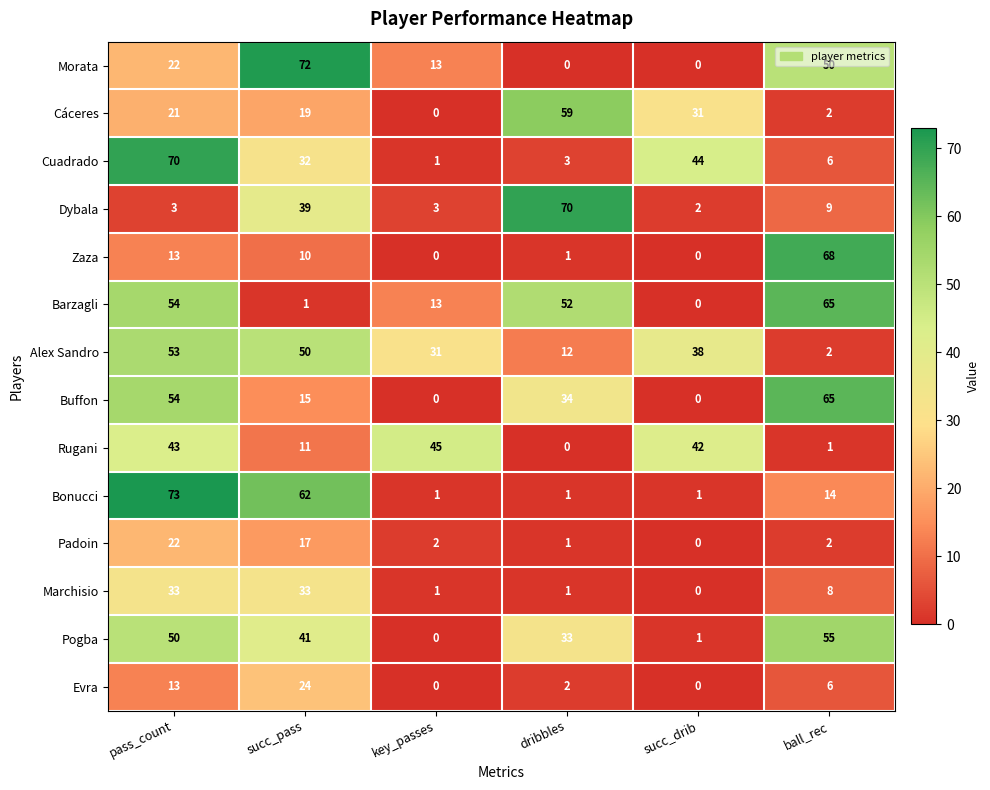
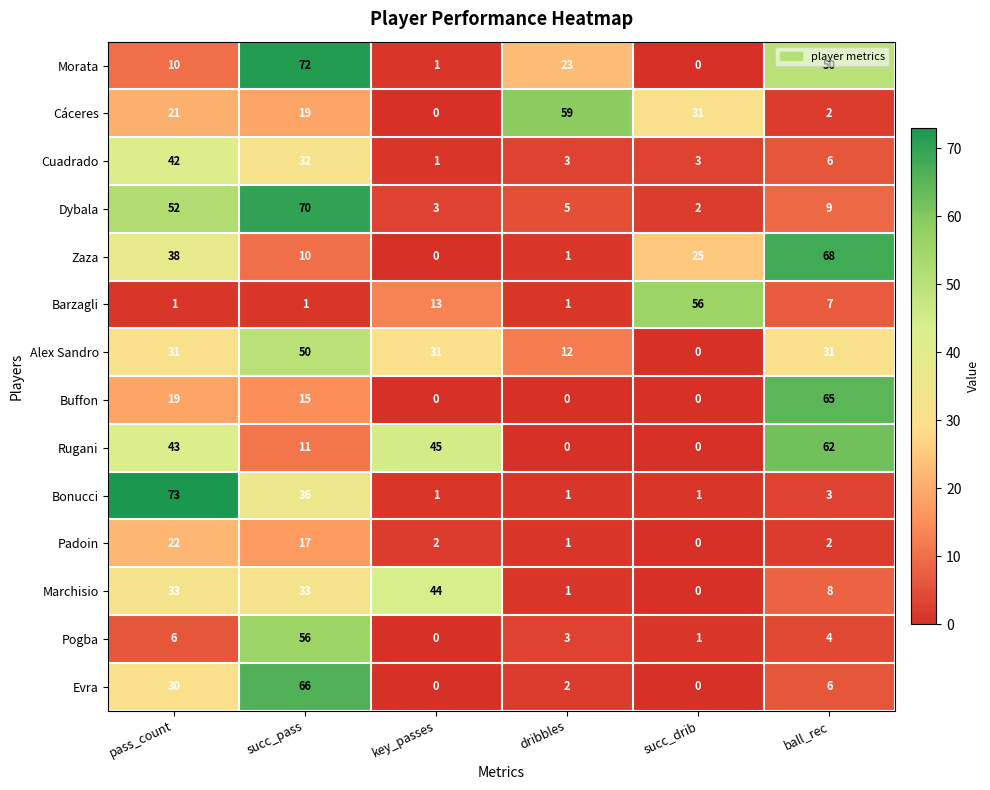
  {
    "Morata": {
-     "pass_count": 22,
+     "pass_count": 10,
      "succ_pass": 72,
-     "key_passes": 13,
-     "dribbles": 0,
+     "key_passes": 1,
+     "dribbles": 23,
      "succ_drib": 0
    },
    "Cáceres": {
      "pass_count": 21,
      "succ_pass": 19,
      "key_passes": 0,
      "dribbles": 59,
      "succ_drib": 31,
      "ball_rec": 2
    },
    "Cuadrado": {
-     "pass_count": 70,
+     "pass_count": 42,
      "succ_pass": 32,
      "key_passes": 1,
      "dribbles": 3,
-     "succ_drib": 44,
+     "succ_drib": 3,
      "ball_rec": 6
    },
    "Dybala": {
-     "pass_count": 3,
-     "succ_pass": 39,
+     "pass_count": 52,
+     "succ_pass": 70,
      "key_passes": 3,
-     "dribbles": 70,
+     "dribbles": 5,
      "succ_drib": 2,
      "ball_rec": 9
    },
    "Zaza": {
-     "pass_count": 13,
+     "pass_count": 38,
      "succ_pass": 10,
      "key_passes": 0,
      "dribbles": 1,
-     "succ_drib": 0,
+     "succ_drib": 25,
      "ball_rec": 68
    },
    "Barzagli": {
-     "pass_count": 54,
+     "pass_count": 1,
      "succ_pass": 1,
      "key_passes": 13,
-     "dribbles": 52,
-     "succ_drib": 0,
-     "ball_rec": 65
+     "dribbles": 1,
+     "succ_drib": 56,
+     "ball_rec": 7
    },
    "Alex Sandro": {
-     "pass_count": 53,
+     "pass_count": 31,
      "succ_pass": 50,
      "key_passes": 31,
      "dribbles": 12,
-     "succ_drib": 38,
-     "ball_rec": 2
+     "succ_drib": 0,
+     "ball_rec": 31
    },
    "Buffon": {
-     "pass_count": 54,
+     "pass_count": 19,
      "succ_pass": 15,
      "key_passes": 0,
-     "dribbles": 34,
+     "dribbles": 0,
      "succ_drib": 0,
      "ball_rec": 65
    },
    "Rugani": {
      "pass_count": 43,
      "succ_pass": 11,
      "key_passes": 45,
      "dribbles": 0,
-     "succ_drib": 42,
-     "ball_rec": 1
+     "succ_drib": 0,
+     "ball_rec": 62
    },
    "Bonucci": {
      "pass_count": 73,
-     "succ_pass": 62,
+     "succ_pass": 36,
      "key_passes": 1,
      "dribbles": 1,
      "succ_drib": 1,
-     "ball_rec": 14
+     "ball_rec": 3
    },
    "Padoin": {
      "pass_count": 22,
      "succ_pass": 17,
      "key_passes": 2,
      "dribbles": 1,
      "succ_drib": 0,
      "ball_rec": 2
    },
    "Marchisio": {
      "pass_count": 33,
      "succ_pass": 33,
-     "key_passes": 1,
+     "key_passes": 44,
      "dribbles": 1,
      "succ_drib": 0,
      "ball_rec": 8
    },
    "Pogba": {
-     "pass_count": 50,
-     "succ_pass": 41,
+     "pass_count": 6,
+     "succ_pass": 56,
      "key_passes": 0,
-     "dribbles": 33,
+     "dribbles": 3,
      "succ_drib": 1,
-     "ball_rec": 55
+     "ball_rec": 4
    },
    "Evra": {
-     "pass_count": 13,
-     "succ_pass": 24,
+     "pass_count": 30,
+     "succ_pass": 66,
      "key_passes": 0,
      "dribbles": 2,
      "succ_drib": 0,
      "ball_rec": 6
    }
  }
